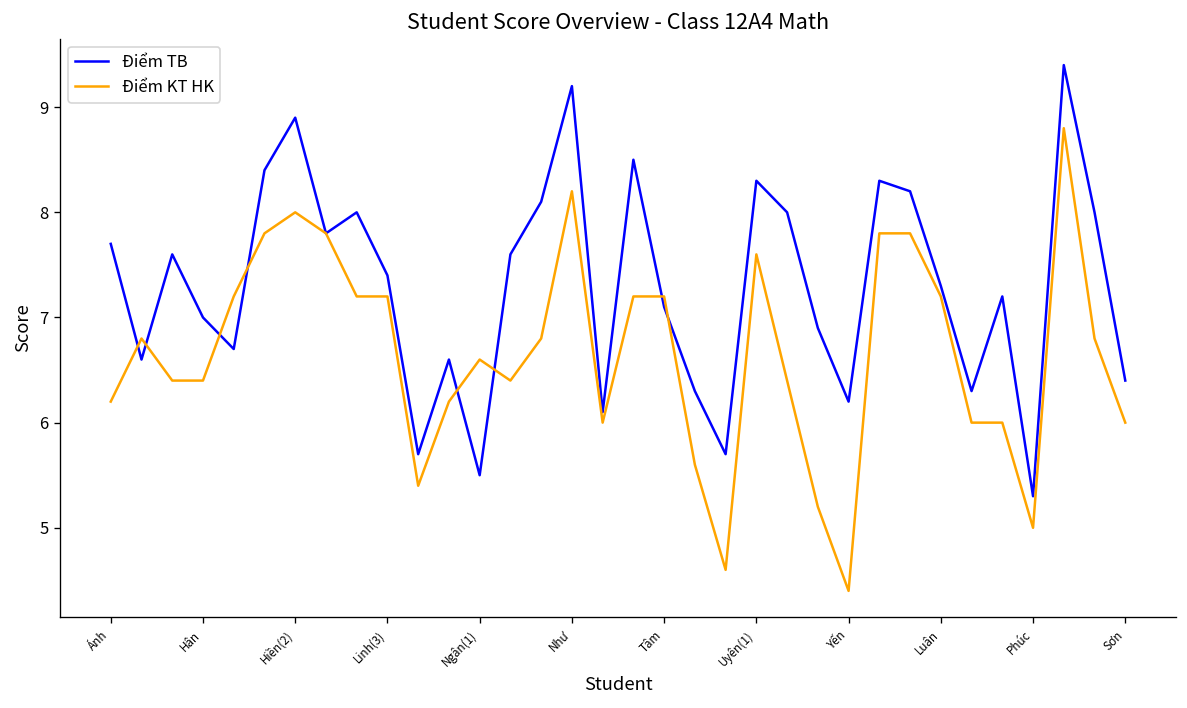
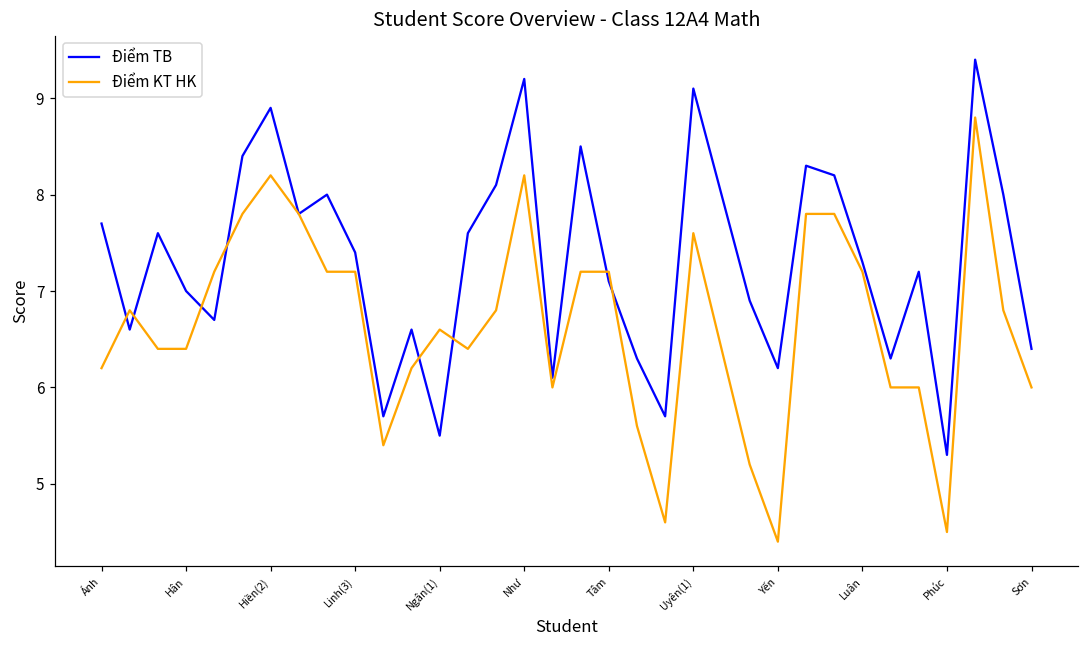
  {
    "Điểm TB": {
      "Ánh": 7.7,
      "Hân": 7.0,
      "Hiền(2)": 8.9,
      "Linh(3)": 7.4,
      "Ngân(1)": 5.5,
      "Như": 9.2,
      "Tâm": 7.1,
-     "Uyên(1)": 8.3,
+     "Uyên(1)": 9.1,
      "Yến": 6.2,
      "Luân": 7.3,
      "Phúc": 5.3,
      "Sơn": 6.4
    },
    "Điểm KT HK": {
      "Ánh": 6.2,
      "Hân": 6.4,
-     "Hiền(2)": 8.0,
+     "Hiền(2)": 8.2,
      "Linh(3)": 7.2,
      "Ngân(1)": 6.6,
      "Như": 8.2,
      "Tâm": 7.2,
      "Uyên(1)": 7.6,
      "Yến": 4.4,
      "Luân": 7.2,
-     "Phúc": 5.0,
+     "Phúc": 4.5,
      "Sơn": 6.0
    }
  }
